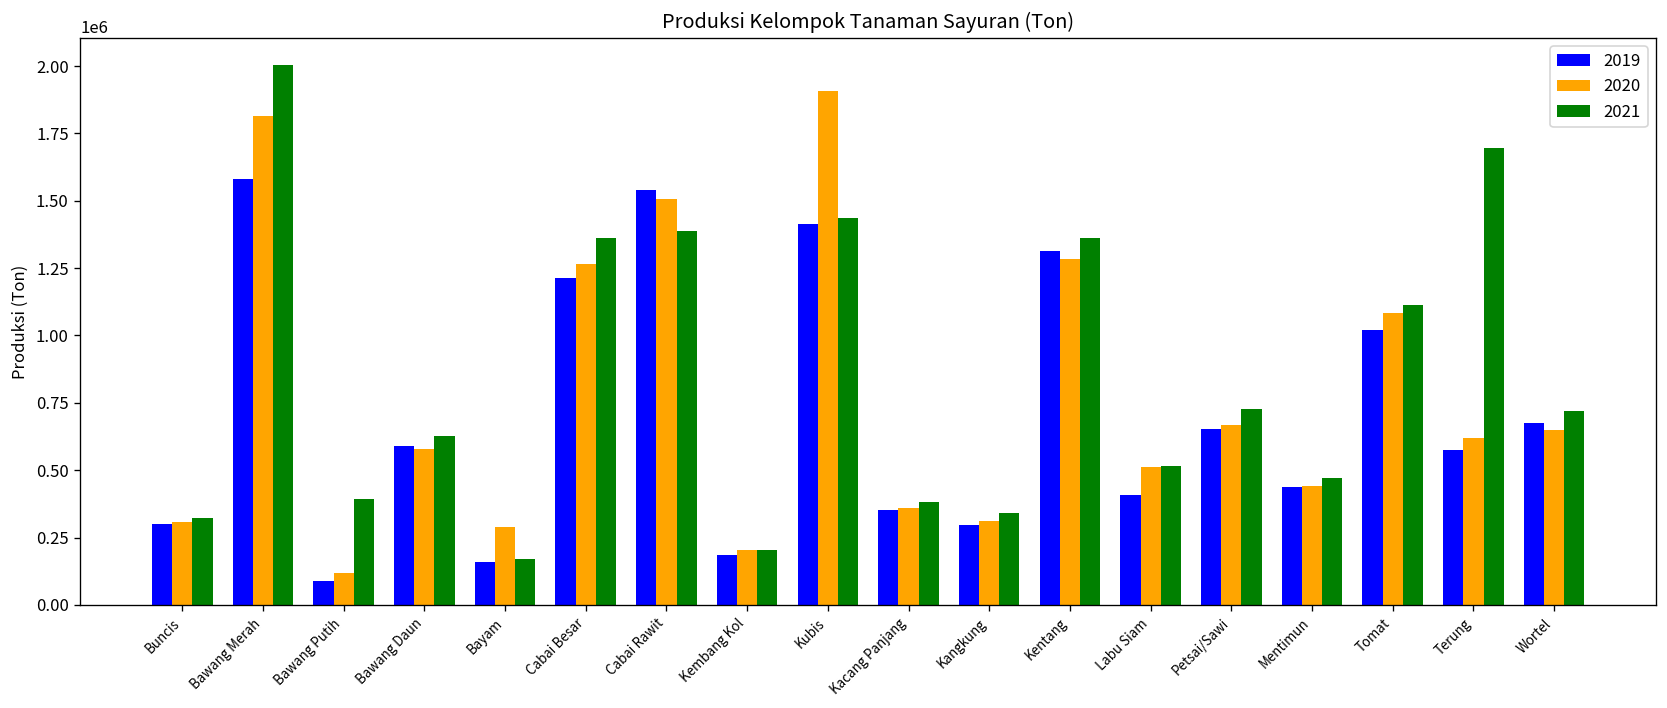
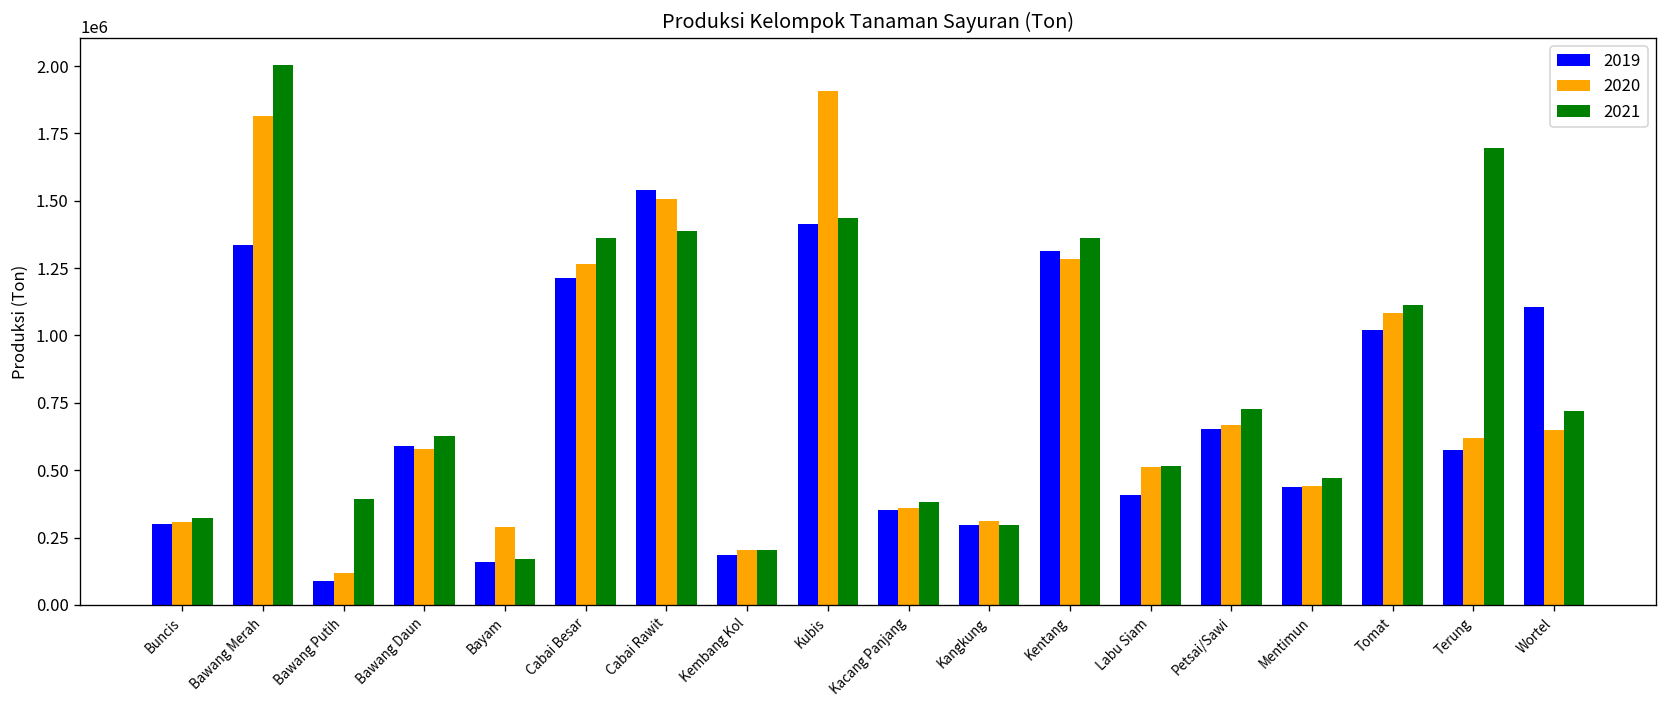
  {
    "2019": {
      "Buncis": 300000,
-     "Bawang Merah": 1580000,
+     "Bawang Merah": 1330000,
      "Bawang Putih": 90000,
      "Bawang Daun": 590000,
      "Bayam": 160000,
      "Cabai Besar": 1210000,
      "Cabai Rawit": 1540000,
      "Kembang Kol": 180000,
      "Kubis": 1410000,
      "Kacang Panjang": 350000,
      "Kangkung": 300000,
      "Kentang": 1310000,
      "Labu Siam": 410000,
      "Petsai/Sawi": 650000,
      "Mentimun": 440000,
      "Tomat": 1020000,
      "Terung": 580000,
-     "Wortel": 670000
+     "Wortel": 1100000
    },
    "2020": {
      "Buncis": 310000,
      "Bawang Merah": 1820000,
      "Bawang Putih": 120000,
      "Bawang Daun": 580000,
      "Bayam": 290000,
      "Cabai Besar": 1260000,
      "Cabai Rawit": 1510000,
      "Kembang Kol": 200000,
      "Kubis": 1910000,
      "Kacang Panjang": 360000,
      "Kangkung": 310000,
      "Kentang": 1280000,
      "Labu Siam": 510000,
      "Petsai/Sawi": 670000,
      "Mentimun": 440000,
      "Tomat": 1080000,
      "Terung": 620000,
      "Wortel": 650000
    },
    "2021": {
      "Buncis": 320000,
      "Bawang Merah": 2000000,
      "Bawang Putih": 390000,
      "Bawang Daun": 630000,
      "Bayam": 170000,
      "Cabai Besar": 1360000,
      "Cabai Rawit": 1390000,
      "Kembang Kol": 200000,
      "Kubis": 1430000,
      "Kacang Panjang": 380000,
-     "Kangkung": 340000,
+     "Kangkung": 300000,
      "Kentang": 1360000,
      "Labu Siam": 520000,
      "Petsai/Sawi": 730000,
      "Mentimun": 470000,
      "Tomat": 1110000,
      "Terung": 1700000,
      "Wortel": 720000
    }
  }
